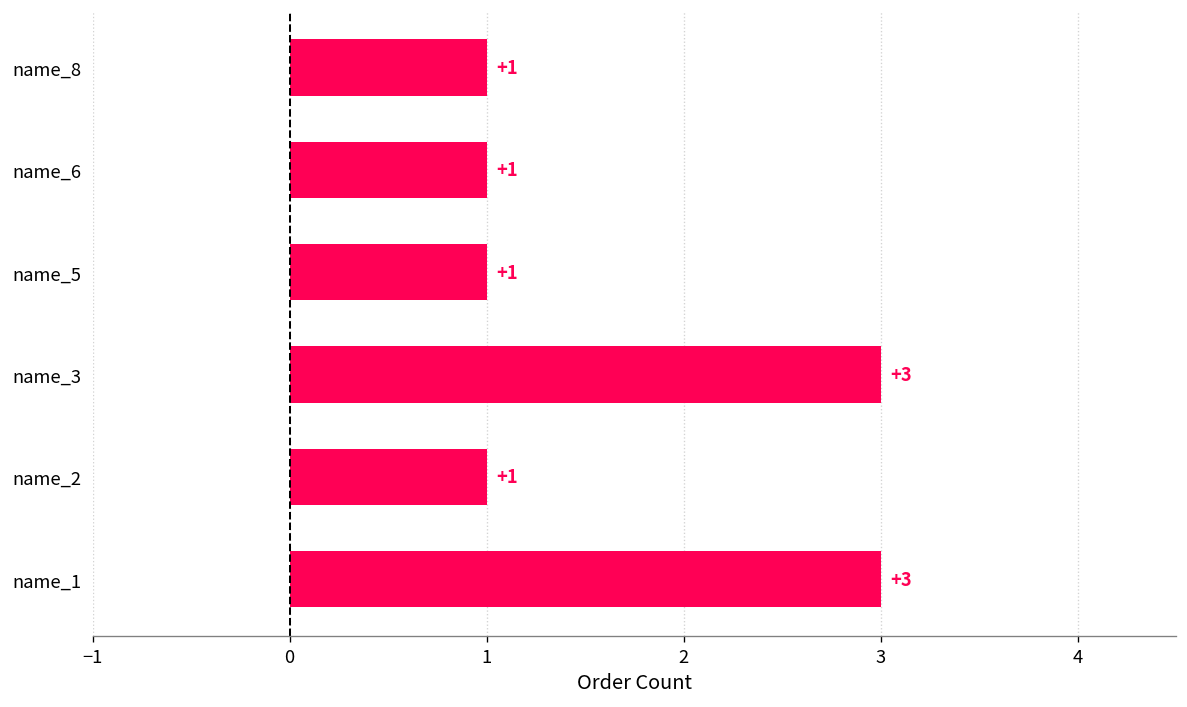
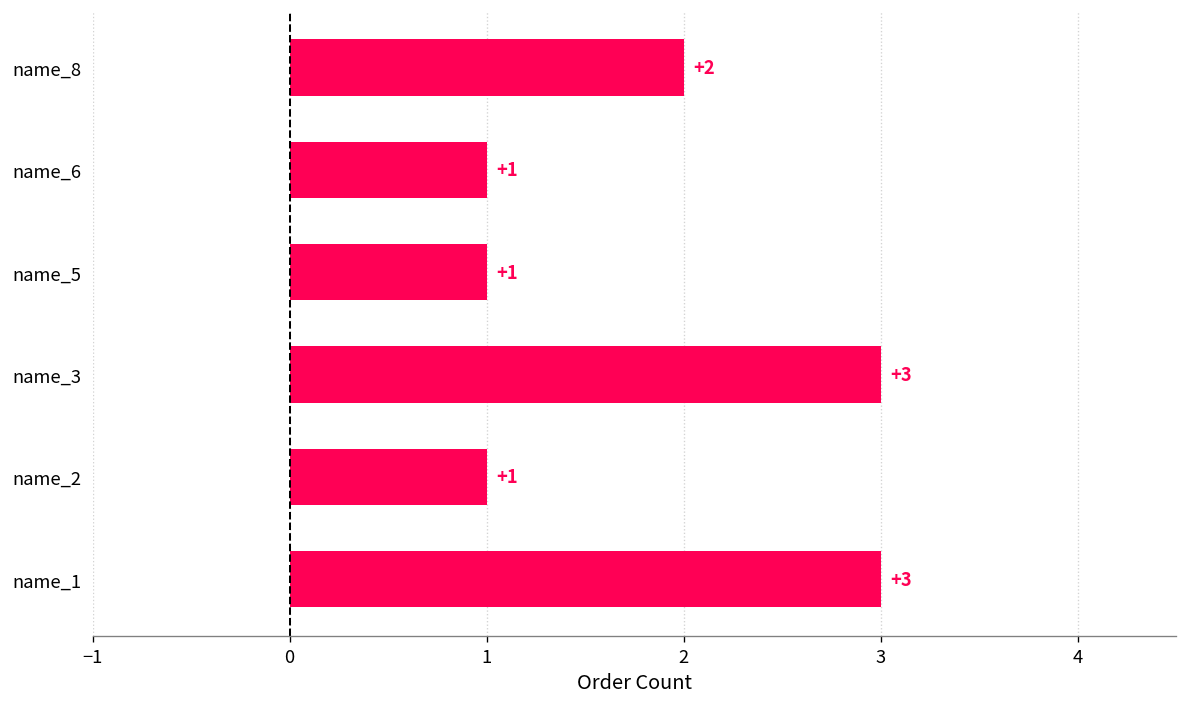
  {
-   "name_8": "+1",
+   "name_8": "+2",
    "name_6": "+1",
    "name_5": "+1",
    "name_3": "+3",
    "name_2": "+1",
    "name_1": "+3"
  }
